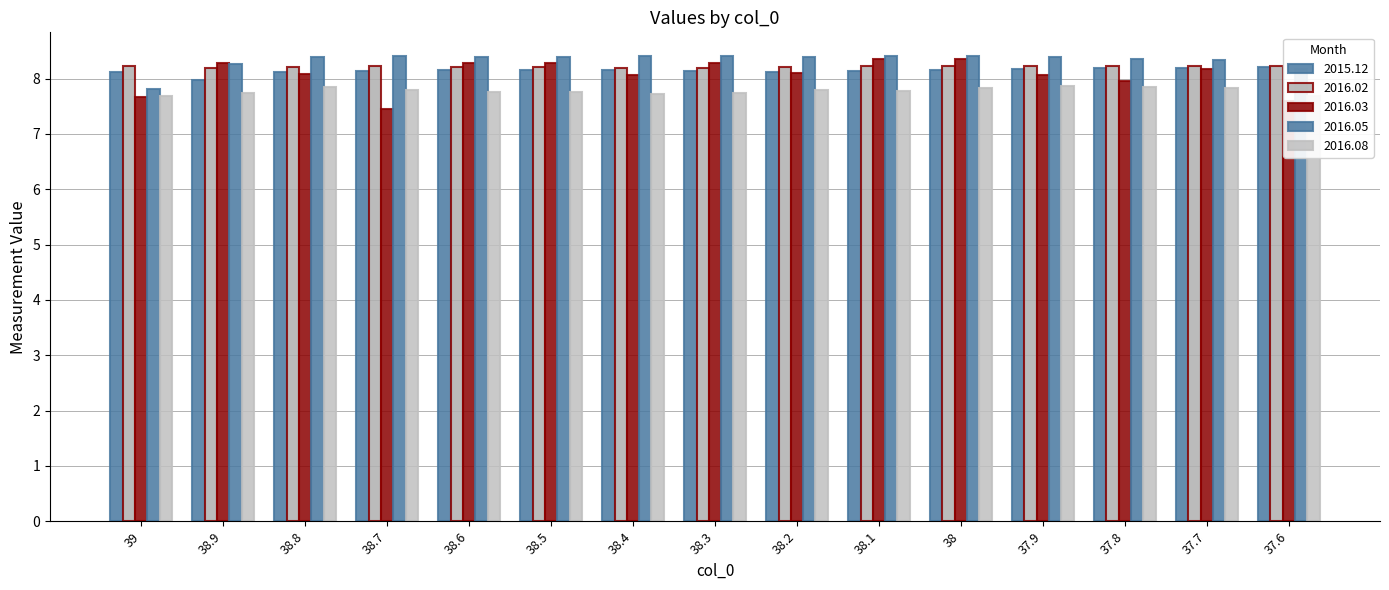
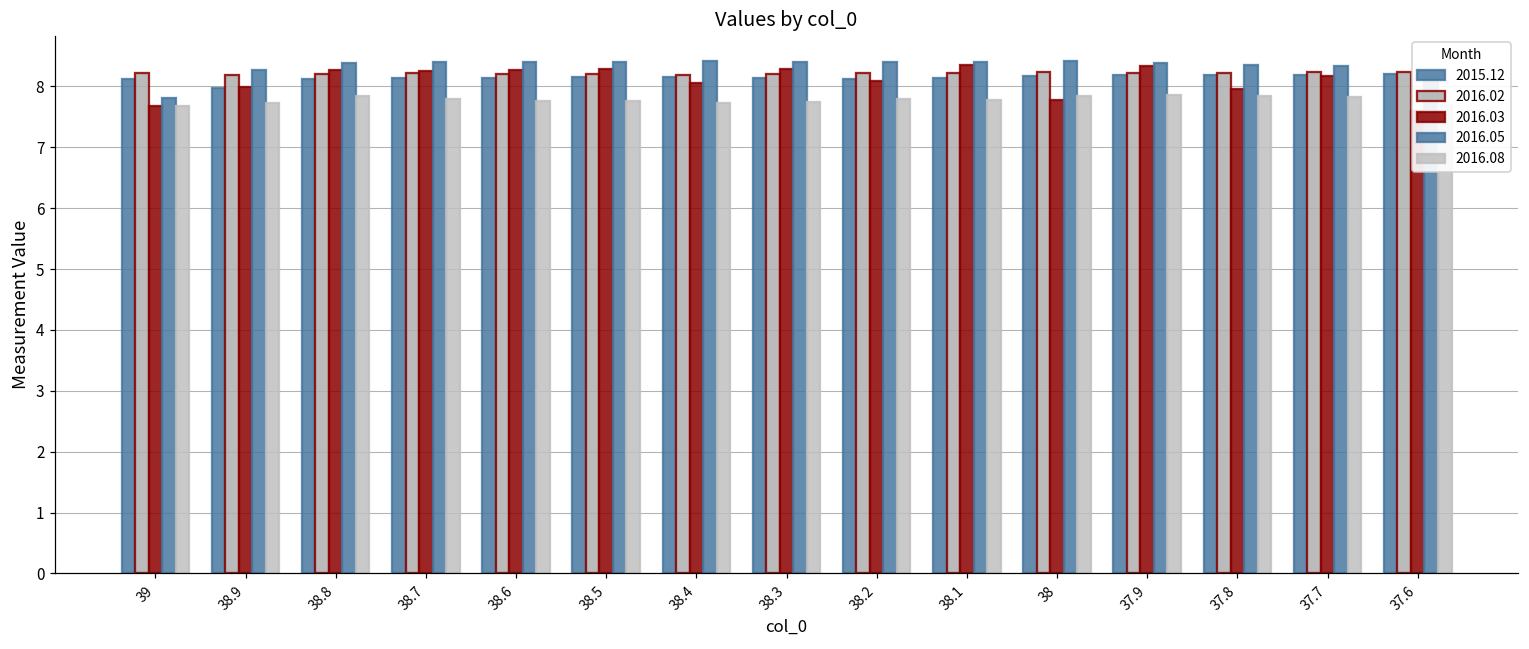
  {
    "2016.03": {
      "39": 7.7,
-     "38.9": 8.3,
-     "38.8": 8.1,
-     "38.7": 7.5,
+     "38.9": 8.0,
+     "38.8": 8.3,
+     "38.7": 8.3,
      "38.6": 8.3,
      "38.5": 8.3,
      "38.4": 8.1,
      "38.3": 8.3,
      "38.2": 8.1,
      "38.1": 8.4,
-     "38": 8.4,
-     "37.9": 8.1,
+     "38": 7.8,
+     "37.9": 8.3,
      "37.8": 8.0,
      "37.7": 8.2
    }
  }
